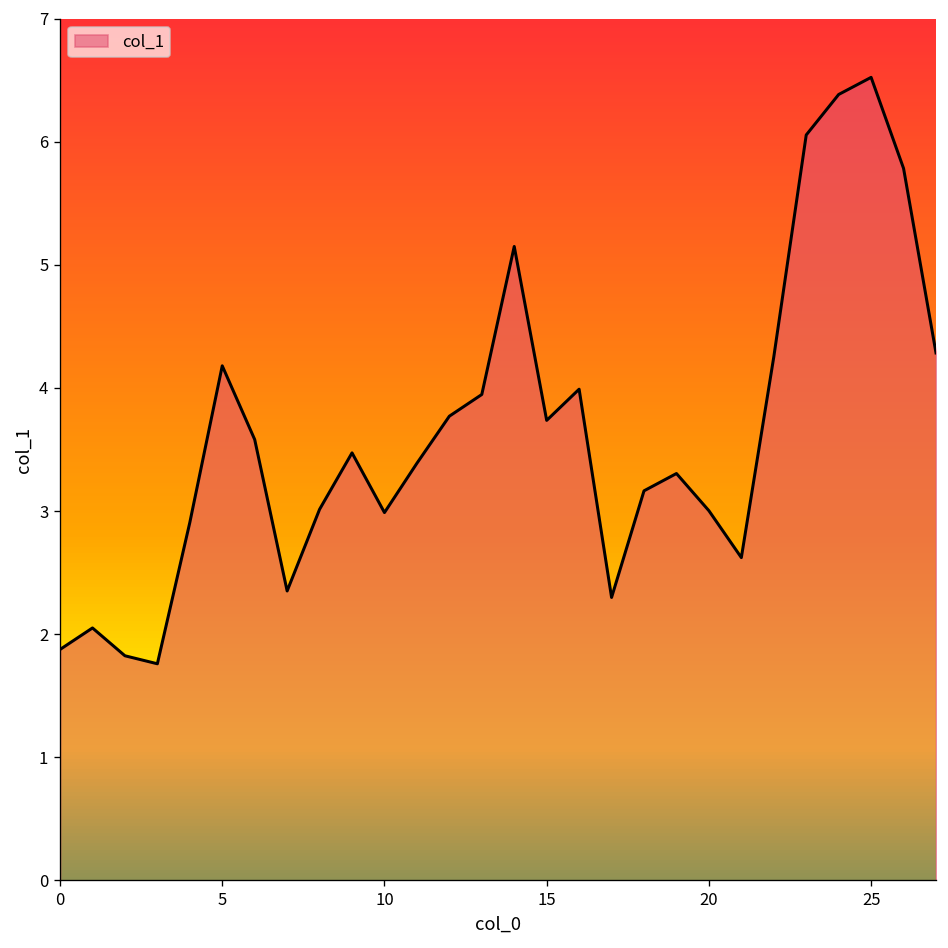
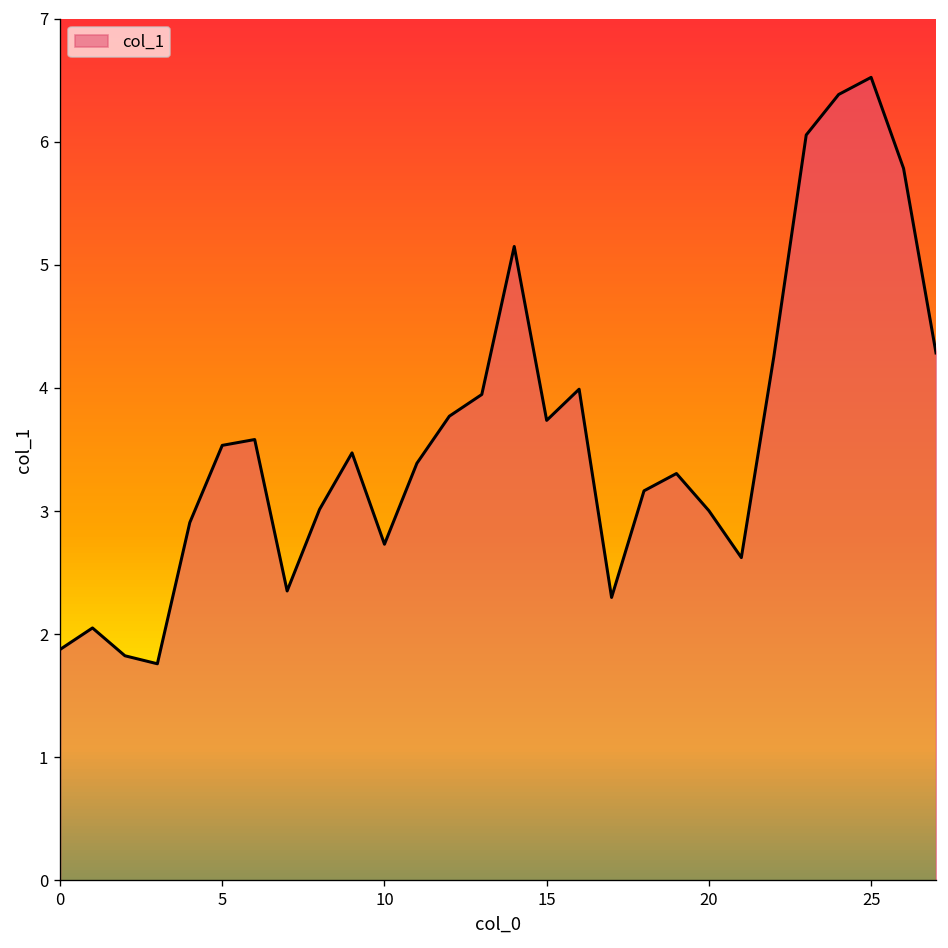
  {
    "0": 1.88,
-   "5": 4.18,
-   "10": 2.99,
+   "5": 3.53,
+   "10": 2.73,
    "15": 3.74,
    "20": 3.00,
    "25": 6.52
  }
